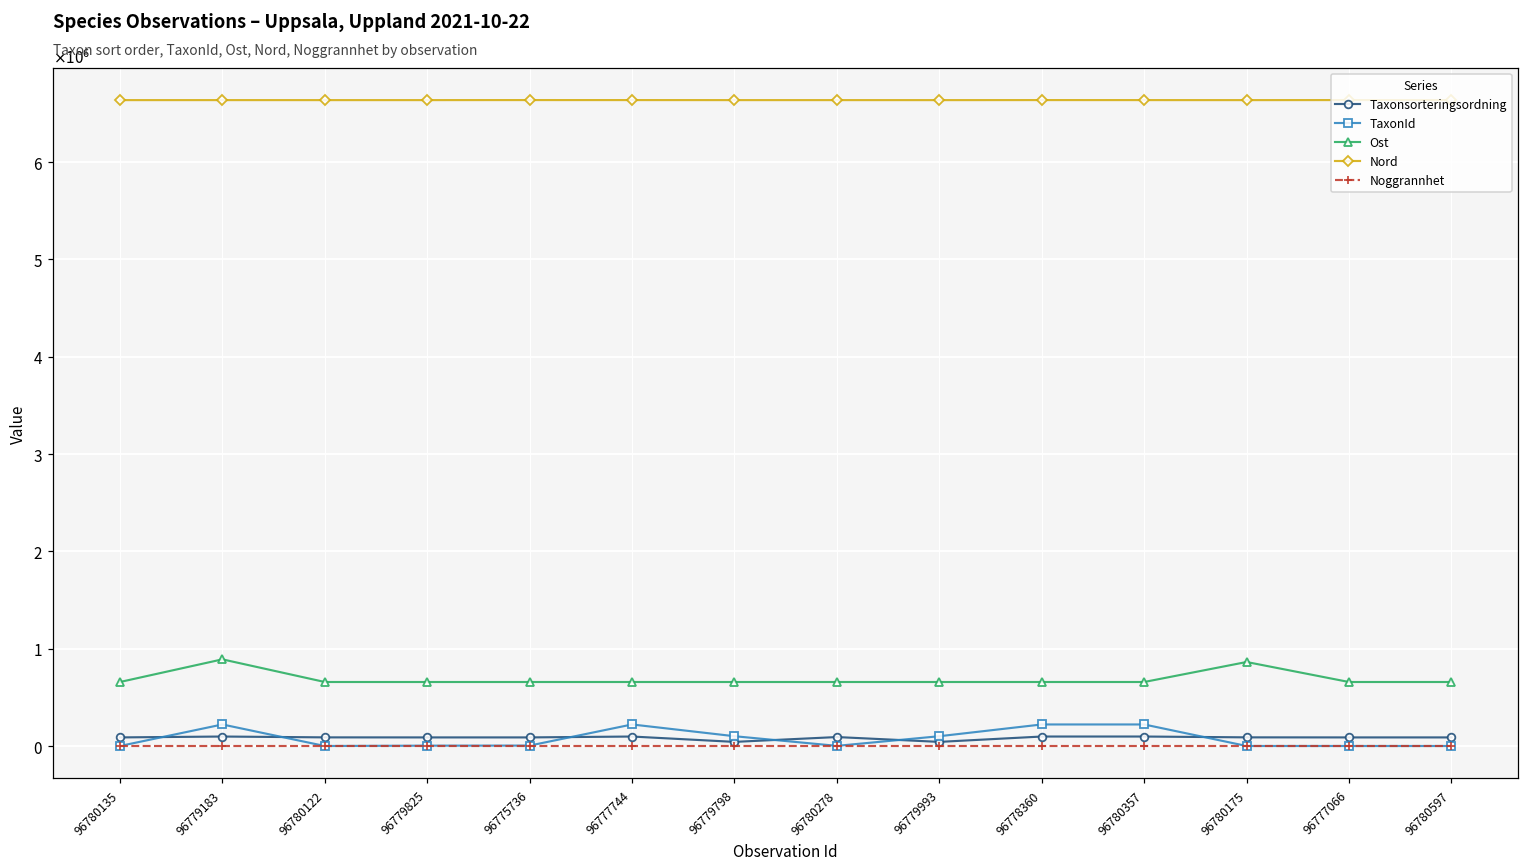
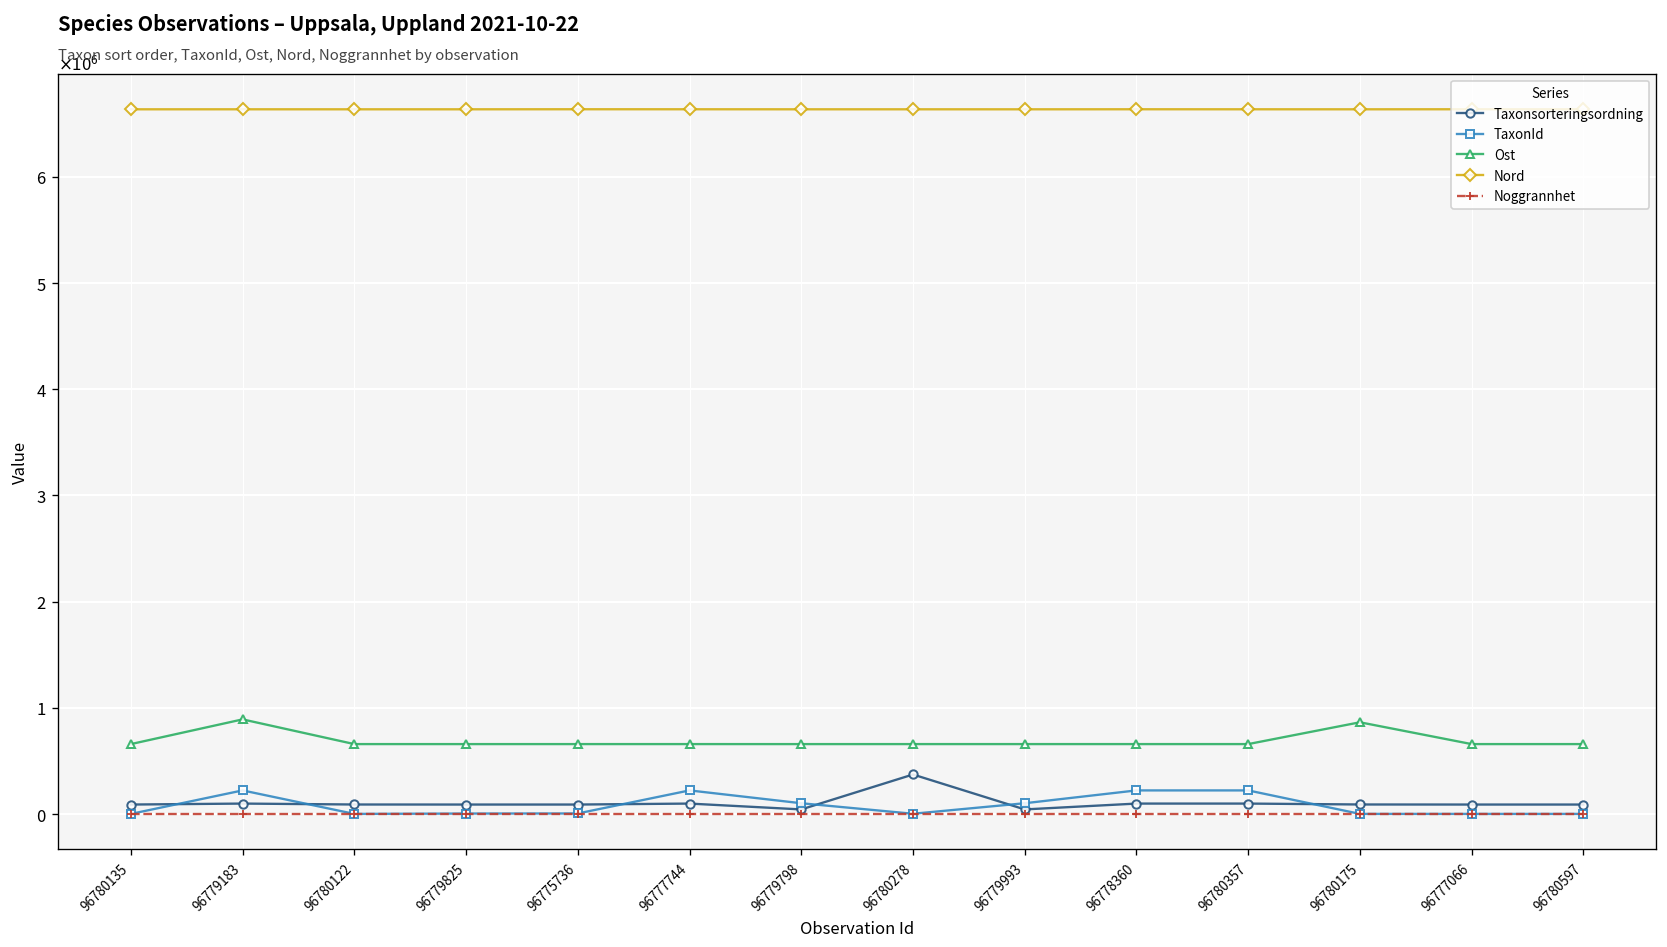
  {
    "Taxonsorteringsordning": {
      "96780135": 100000,
      "96779183": 100000,
      "96780122": 100000,
      "96779825": 100000,
      "96775736": 100000,
      "96777744": 100000,
      "96779798": 0,
-     "96780278": 100000,
+     "96780278": 400000,
      "96779993": 0,
      "96778360": 100000,
      "96780357": 100000,
      "96780175": 100000,
      "96777066": 100000,
      "96780597": 100000
    },
    "TaxonId": {
      "96779183": 200000,
      "96777744": 200000,
      "96779798": 100000,
      "96779993": 100000,
      "96778360": 200000,
      "96780357": 200000
    },
    "Ost": {
      "96780135": 700000,
      "96779183": 900000,
      "96780122": 700000,
      "96779825": 700000,
      "96775736": 700000,
      "96777744": 700000,
      "96779798": 700000,
      "96780278": 700000,
      "96779993": 700000,
      "96778360": 700000,
      "96780357": 700000,
      "96780175": 900000,
      "96777066": 700000,
      "96780597": 700000
    },
    "Nord": {
      "96780135": 6600000,
      "96779183": 6600000,
      "96780122": 6600000,
      "96779825": 6600000,
      "96775736": 6600000,
      "96777744": 6600000,
      "96779798": 6600000,
      "96780278": 6600000,
      "96779993": 6600000,
      "96778360": 6600000,
      "96780357": 6600000,
      "96780175": 6600000
    },
    "Noggrannhet": {
      "96779183": 0,
      "96777744": 0,
      "96779798": 0,
      "96779993": 0,
      "96778360": 0,
      "96780357": 0
    }
  }
